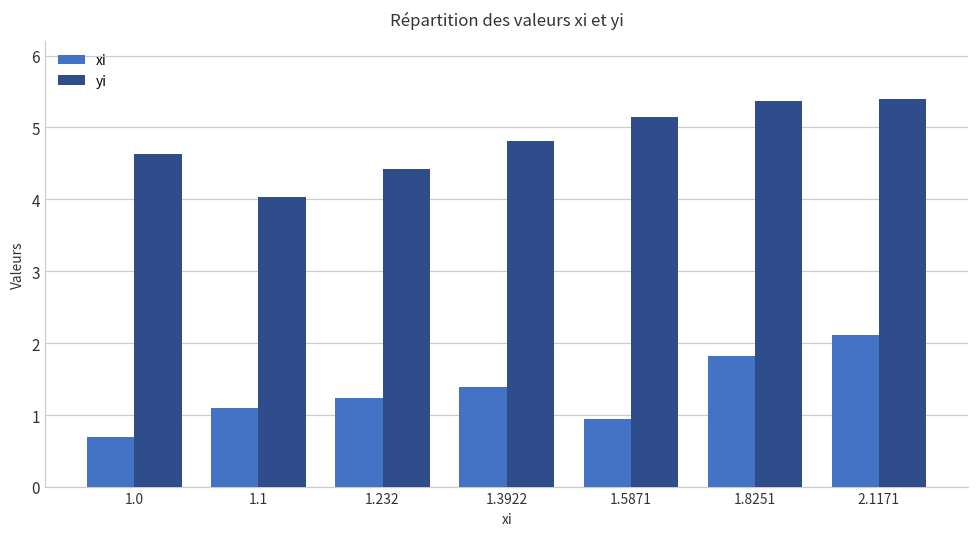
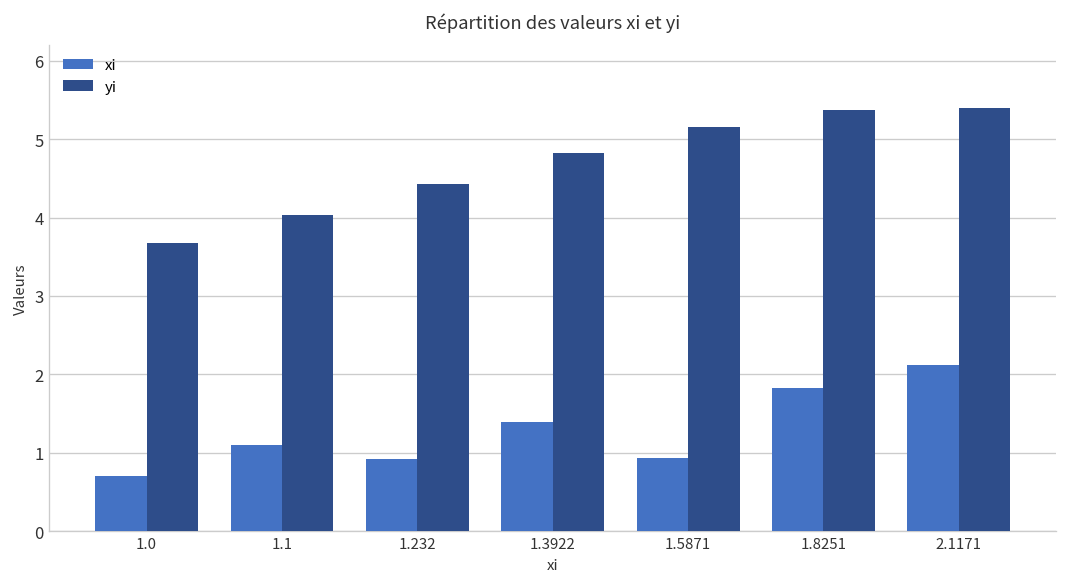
  {
    "xi": {
      "1.0": 0.7,
      "1.1": 1.1,
-     "1.232": 1.2,
+     "1.232": 0.9,
      "1.3922": 1.4,
      "1.5871": 0.9,
      "1.8251": 1.8,
      "2.1171": 2.1
    },
    "yi": {
-     "1.0": 4.6,
+     "1.0": 3.7,
      "1.1": 4.0,
      "1.232": 4.4,
      "1.3922": 4.8,
      "1.5871": 5.2,
      "1.8251": 5.4,
      "2.1171": 5.4
    }
  }
